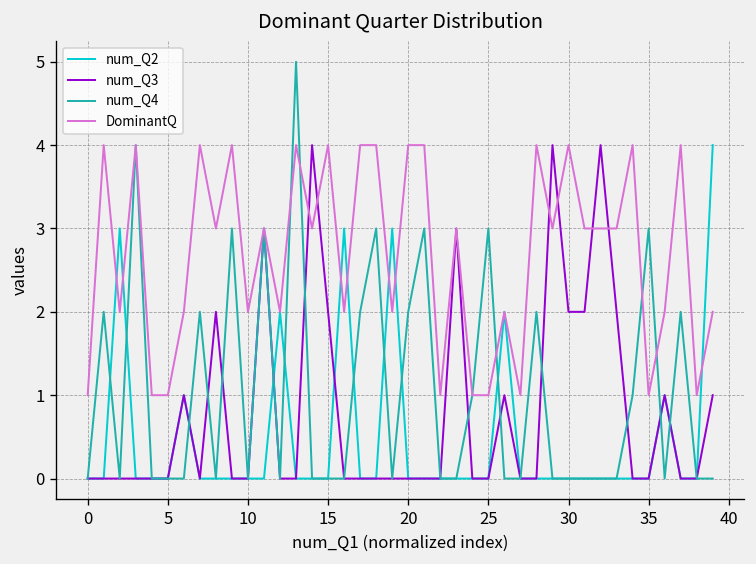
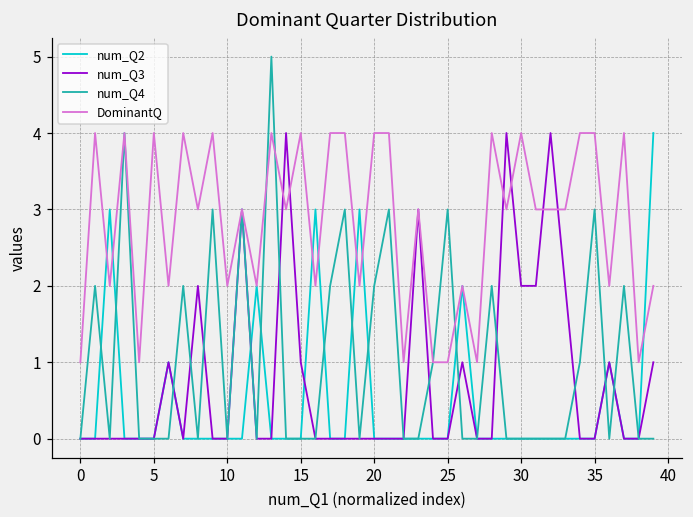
  {
    "num_Q3": {
-     "15": 2,
+     "15": 1,
      "30": 2
    },
    "DominantQ": {
      "0": 1,
-     "5": 1,
+     "5": 4,
      "10": 2,
      "15": 4,
      "20": 4,
      "25": 1,
      "30": 4,
-     "35": 1
+     "35": 4
    }
  }
